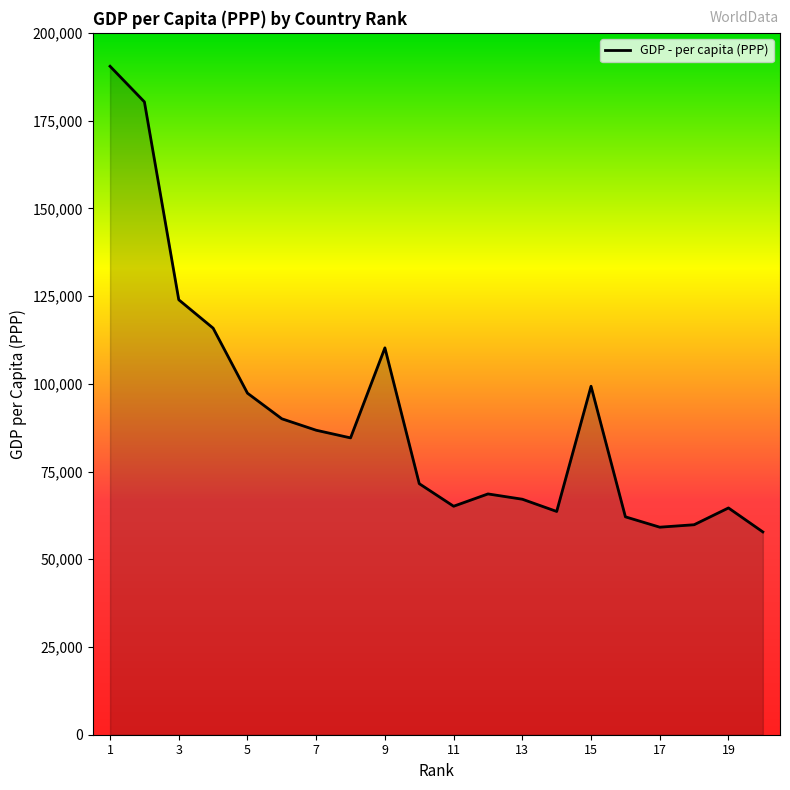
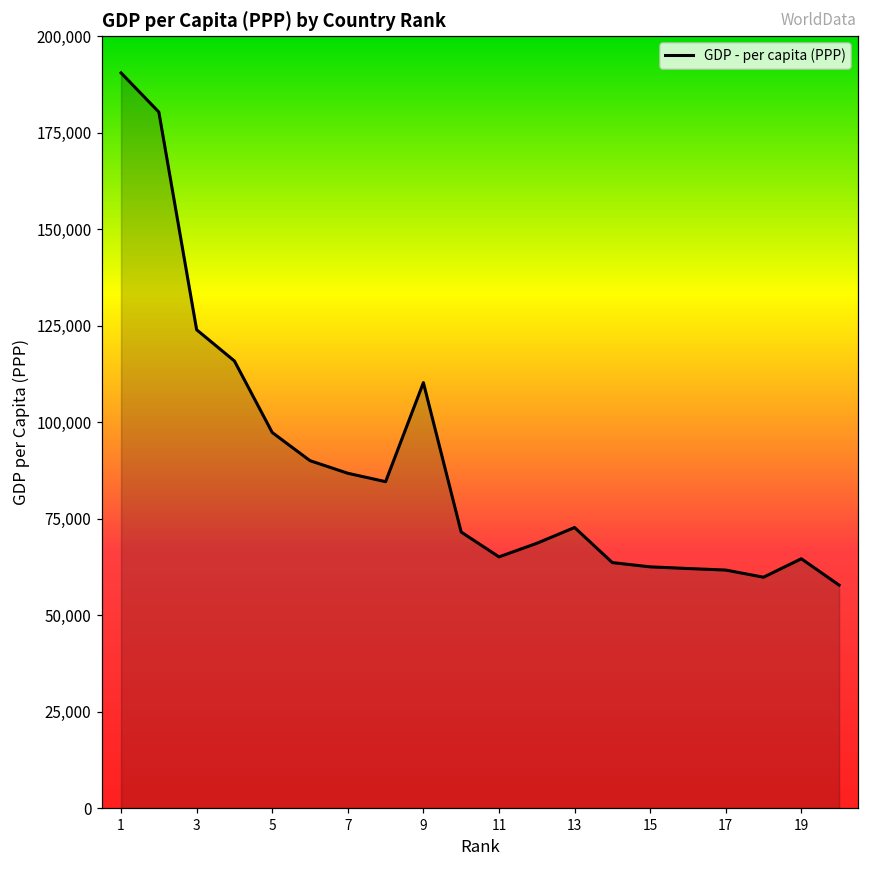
  {
    "1": "191,000",
    "3": "124,000",
    "5": "97,000",
    "7": "87,000",
    "9": "110,000",
    "11": "65,000",
-   "13": "67,000",
-   "15": "99,000",
-   "17": "59,000",
+   "13": "73,000",
+   "15": "63,000",
+   "17": "62,000",
    "19": "65,000"
  }
